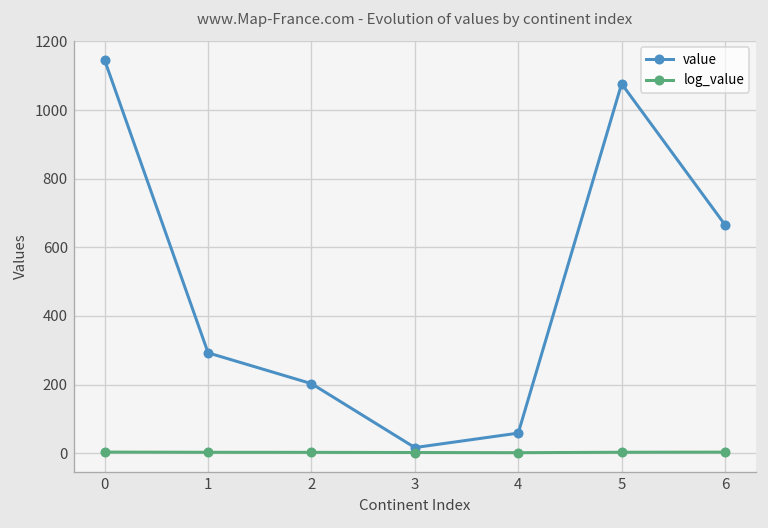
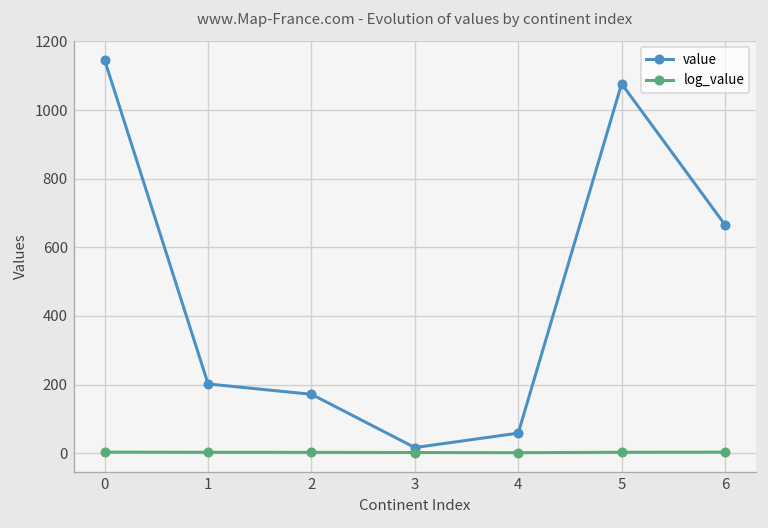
  {
    "value": {
      "0": 1140,
-     "1": 290,
-     "2": 200,
+     "1": 200,
+     "2": 170,
      "3": 20,
      "4": 60,
      "5": 1080,
      "6": 670
    },
    "log_value": {
      "0": 0,
      "1": 0,
      "2": 0,
      "3": 0,
      "4": 0,
      "5": 0,
      "6": 0
    }
  }
